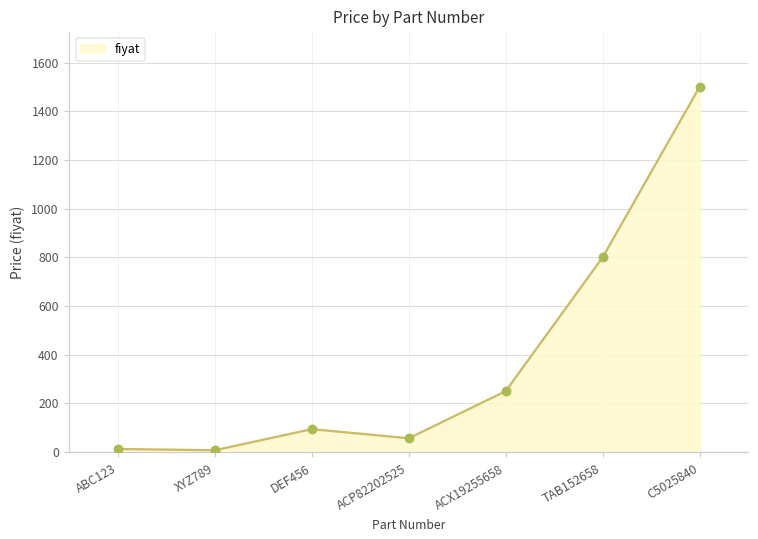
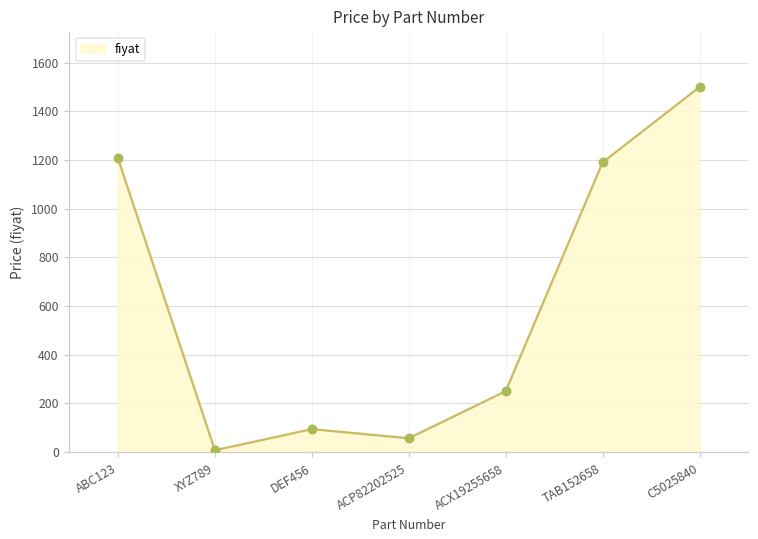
  {
-   "ABC123": 10,
+   "ABC123": 1210,
    "XYZ789": 10,
    "DEF456": 90,
    "ACP82202525": 60,
    "ACX19255658": 250,
-   "TAB152658": 800,
+   "TAB152658": 1190,
    "C5025840": 1500
  }
